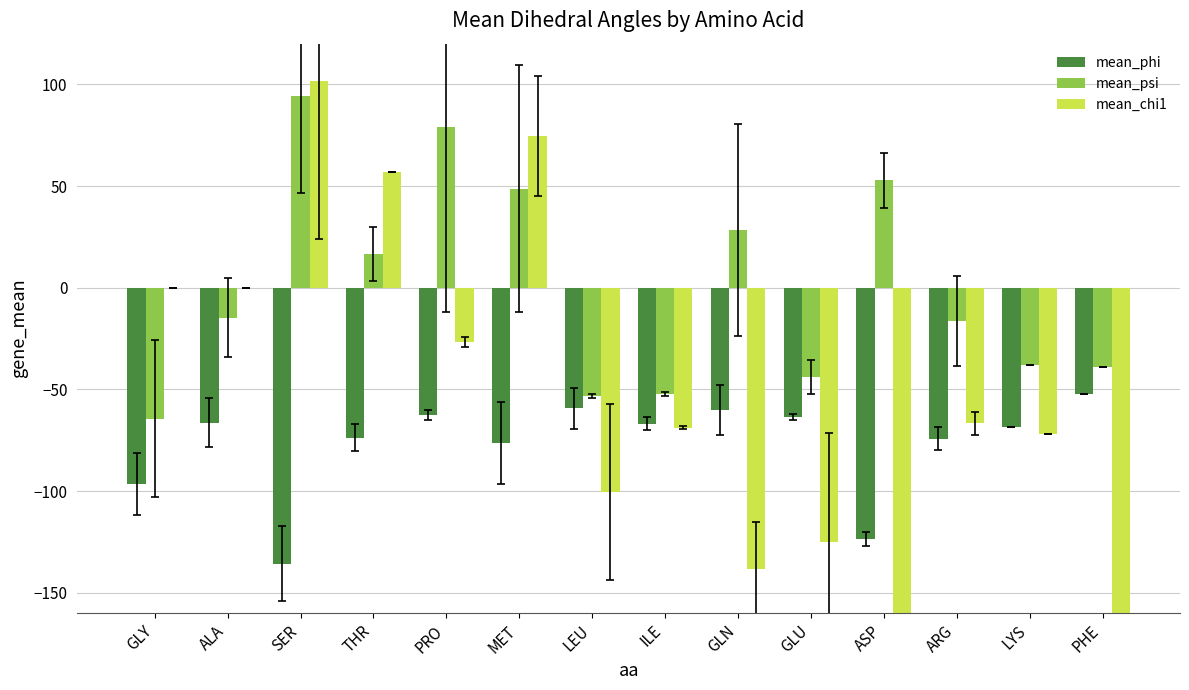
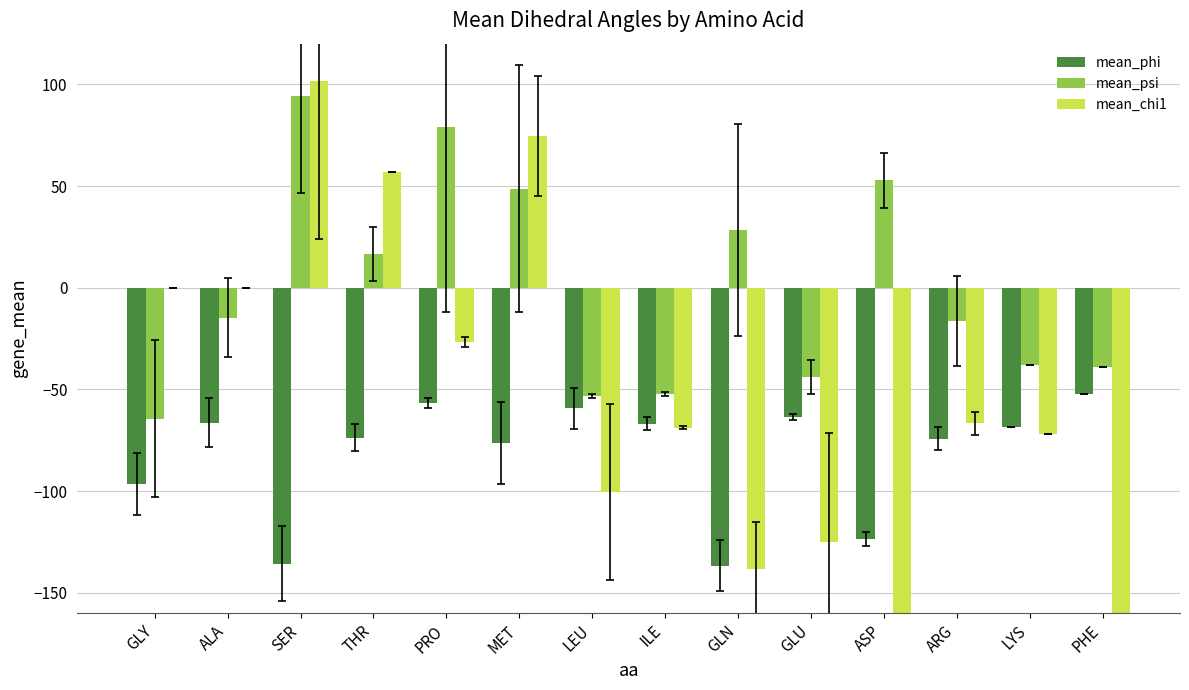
  {
    "mean_phi": {
      "GLY": -97,
      "ALA": -66,
      "SER": -136,
      "THR": -74,
-     "PRO": -63,
+     "PRO": -57,
      "MET": -77,
      "LEU": -59,
      "ILE": -67,
-     "GLN": -60,
+     "GLN": -137,
      "GLU": -64,
      "ASP": -124,
      "ARG": -74,
      "LYS": -69,
      "PHE": -52
    },
    "mean_psi": {
      "GLY": -64,
      "ALA": -15,
      "SER": 94,
      "THR": 16,
      "PRO": 79,
      "MET": 49,
      "LEU": -53,
      "ILE": -52,
      "GLN": 28,
      "GLU": -44,
      "ASP": 53,
      "ARG": -16,
      "LYS": -38,
      "PHE": -39
    },
    "mean_chi1": {
      "GLY": 0,
      "ALA": 0,
      "SER": 101,
      "THR": 57,
      "PRO": -27,
      "MET": 75,
      "LEU": -100,
      "ILE": -69,
      "GLN": -138,
      "GLU": -125,
      "ARG": -67,
      "LYS": -72
    }
  }
